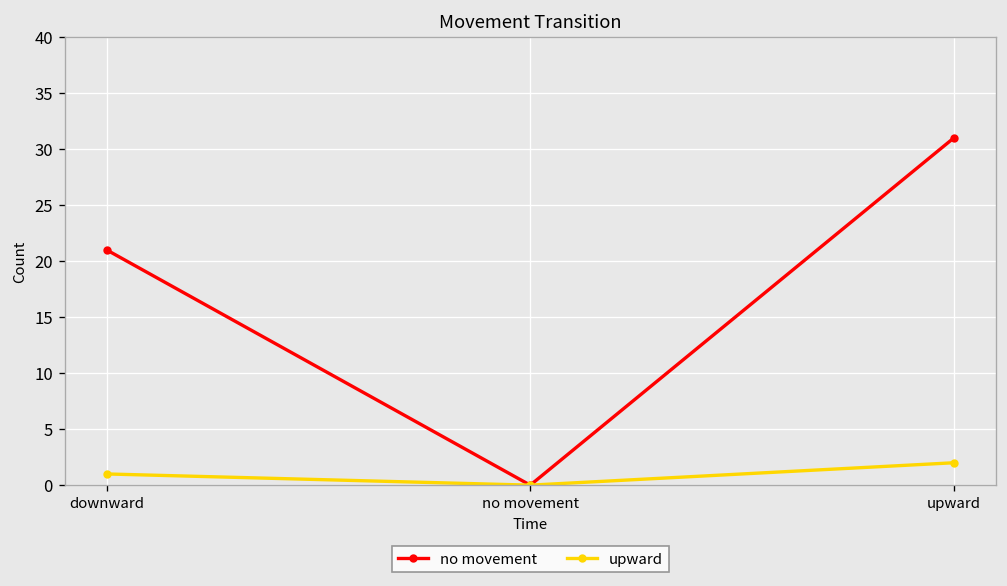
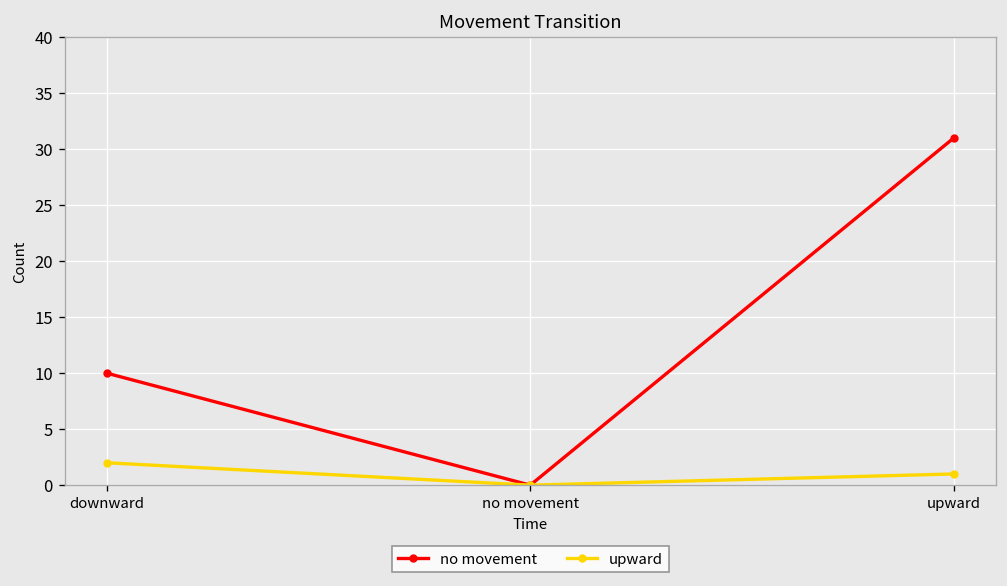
  {
    "no movement": {
-     "downward": 21,
+     "downward": 10,
      "upward": 31
    },
    "upward": {
-     "downward": 1,
-     "upward": 2
+     "downward": 2,
+     "upward": 1
    }
  }
